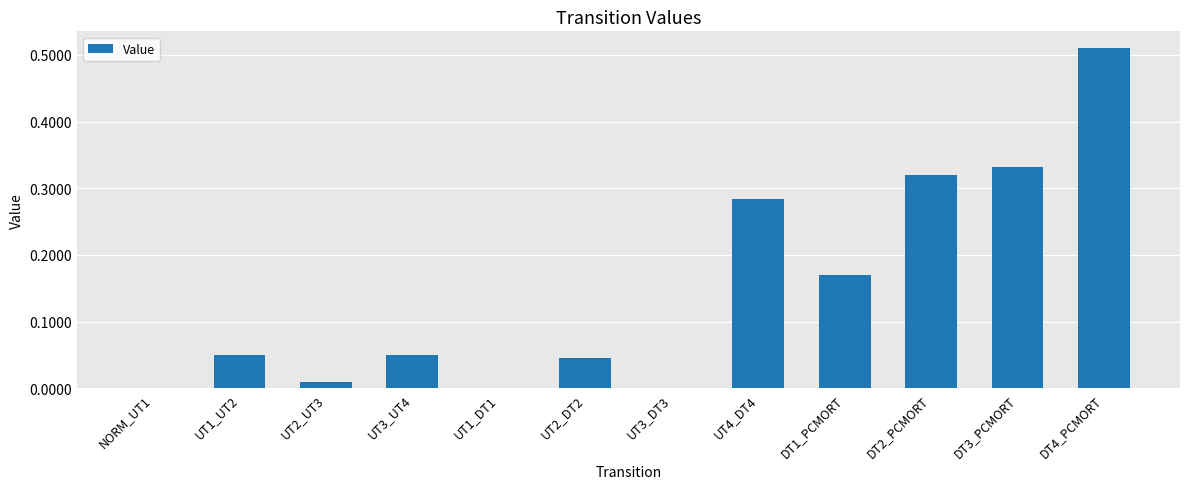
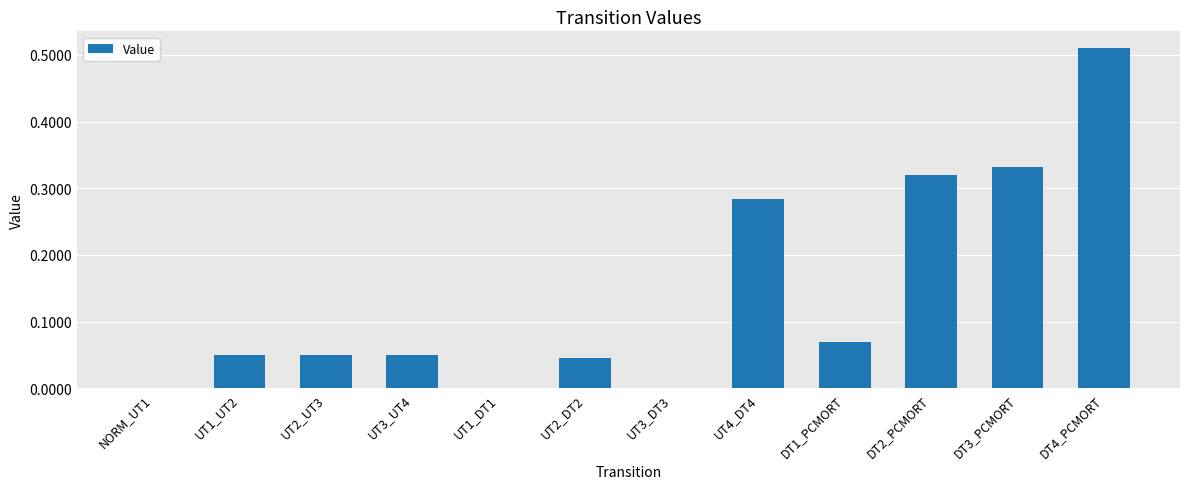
  {
    "UT1_UT2": 0.05,
-   "UT2_UT3": 0.01,
+   "UT2_UT3": 0.05,
    "UT3_UT4": 0.05,
    "UT2_DT2": 0.05,
    "UT4_DT4": 0.28,
-   "DT1_PCMORT": 0.17,
+   "DT1_PCMORT": 0.07,
    "DT2_PCMORT": 0.32,
    "DT3_PCMORT": 0.33,
    "DT4_PCMORT": 0.51
  }
